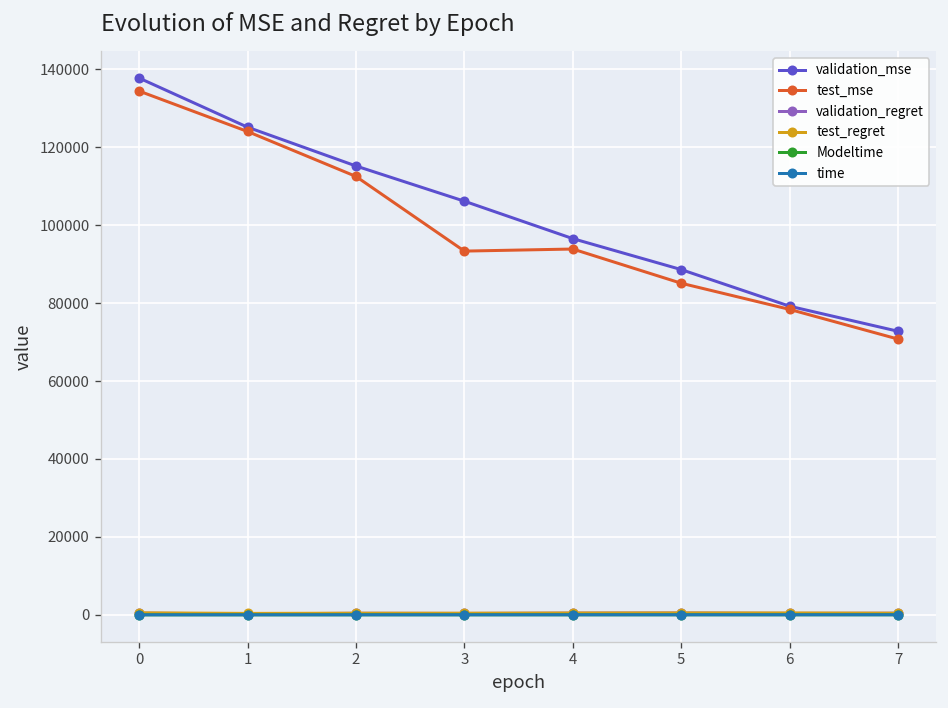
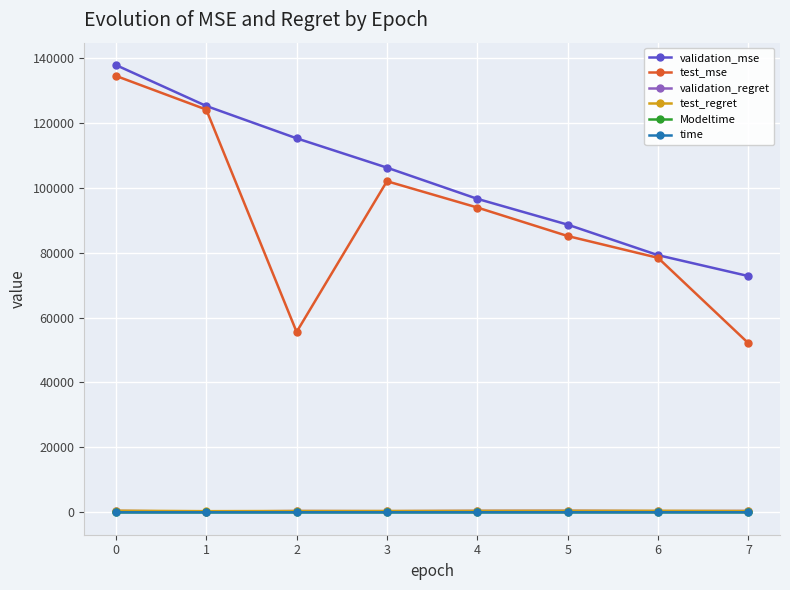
  {
    "test_mse": {
      "0": 134000,
      "1": 124000,
-     "2": 112000,
-     "3": 93000,
+     "2": 56000,
+     "3": 102000,
      "4": 94000,
      "5": 85000,
      "6": 78000,
-     "7": 71000
+     "7": 52000
    }
  }
